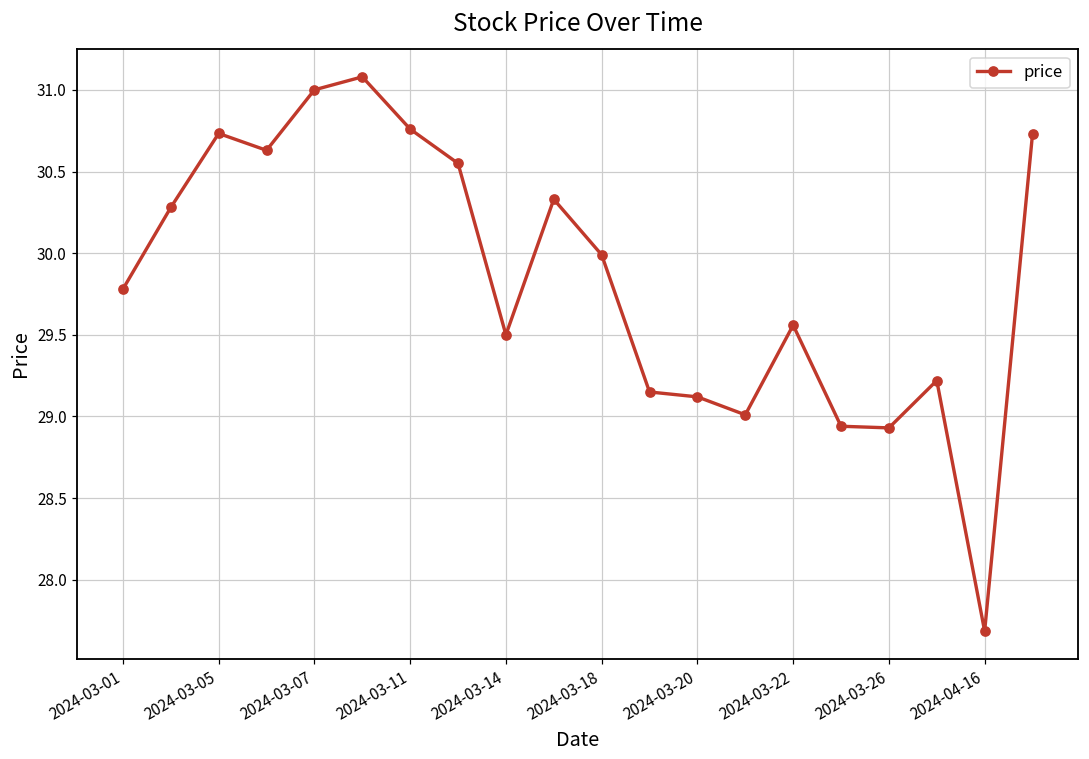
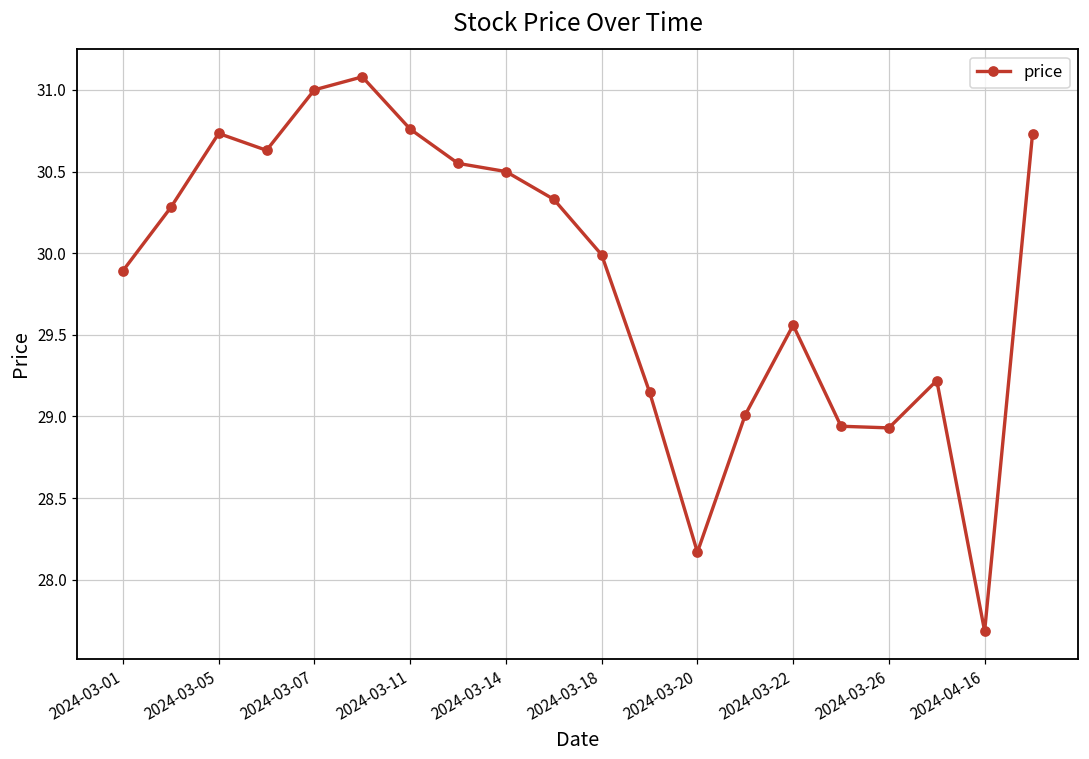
  {
-   "2024-03-01": 29.78,
+   "2024-03-01": 29.89,
    "2024-03-05": 30.73,
    "2024-03-07": 31.00,
    "2024-03-11": 30.76,
-   "2024-03-14": 29.5,
+   "2024-03-14": 30.5,
    "2024-03-18": 29.99,
-   "2024-03-20": 29.12,
+   "2024-03-20": 28.17,
    "2024-03-22": 29.56,
    "2024-03-26": 28.93,
    "2024-04-16": 27.68
  }
